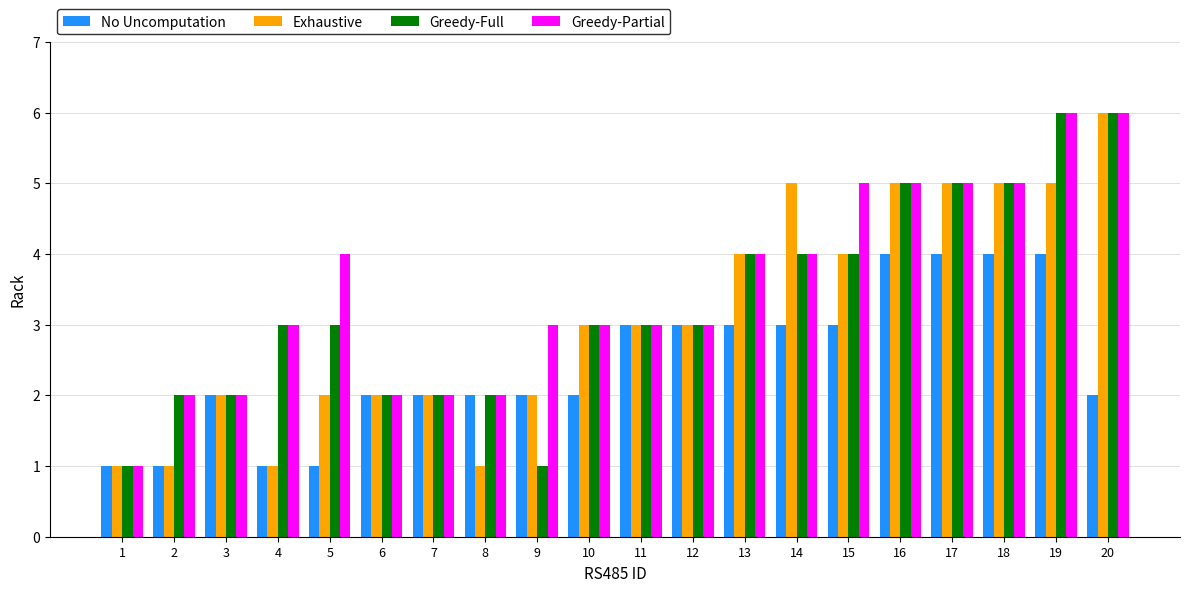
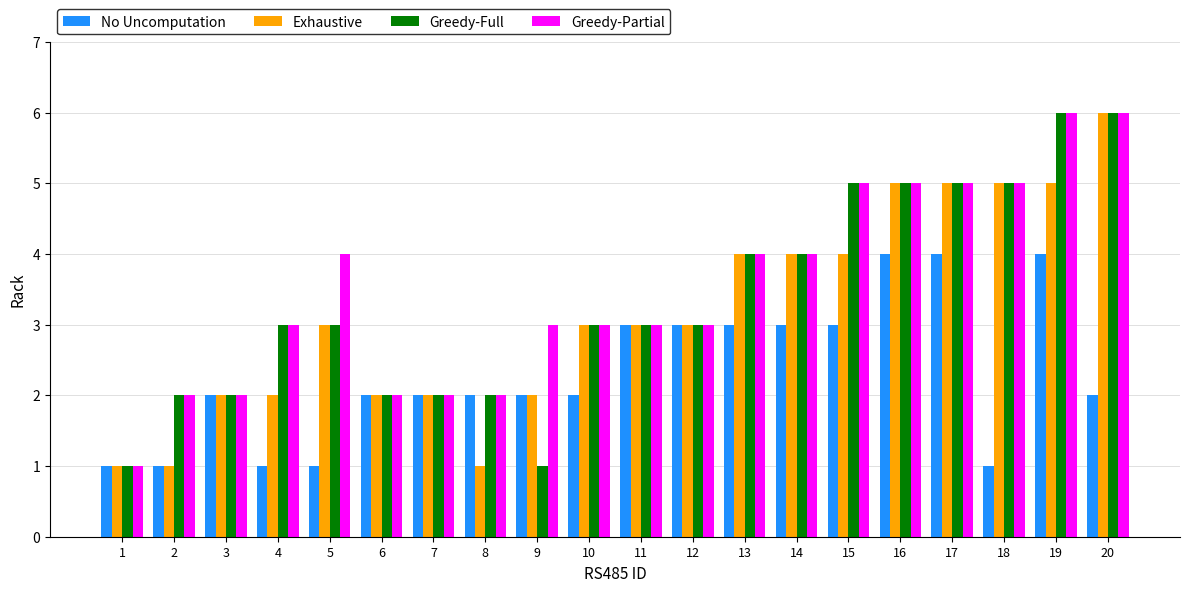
  {
    "No Uncomputation": {
      "1": 1,
      "2": 1,
      "3": 2,
      "4": 1,
      "5": 1,
      "6": 2,
      "7": 2,
      "8": 2,
      "9": 2,
      "10": 2,
      "11": 3,
      "12": 3,
      "13": 3,
      "14": 3,
      "15": 3,
      "16": 4,
      "17": 4,
-     "18": 4,
+     "18": 1,
      "19": 4,
      "20": 2
    },
    "Exhaustive": {
      "1": 1,
      "2": 1,
      "3": 2,
-     "4": 1,
-     "5": 2,
+     "4": 2,
+     "5": 3,
      "6": 2,
      "7": 2,
      "8": 1,
      "9": 2,
      "10": 3,
      "11": 3,
      "12": 3,
      "13": 4,
-     "14": 5,
+     "14": 4,
      "15": 4,
      "16": 5,
      "17": 5,
      "18": 5,
      "19": 5,
      "20": 6
    },
    "Greedy-Full": {
      "1": 1,
      "2": 2,
      "3": 2,
      "4": 3,
      "5": 3,
      "6": 2,
      "7": 2,
      "8": 2,
      "9": 1,
      "10": 3,
      "11": 3,
      "12": 3,
      "13": 4,
      "14": 4,
-     "15": 4,
+     "15": 5,
      "16": 5,
      "17": 5,
      "18": 5,
      "19": 6,
      "20": 6
    },
    "Greedy-Partial": {
      "1": 1,
      "2": 2,
      "3": 2,
      "4": 3,
      "5": 4,
      "6": 2,
      "7": 2,
      "8": 2,
      "9": 3,
      "10": 3,
      "11": 3,
      "12": 3,
      "13": 4,
      "14": 4,
      "15": 5,
      "16": 5,
      "17": 5,
      "18": 5,
      "19": 6,
      "20": 6
    }
  }
